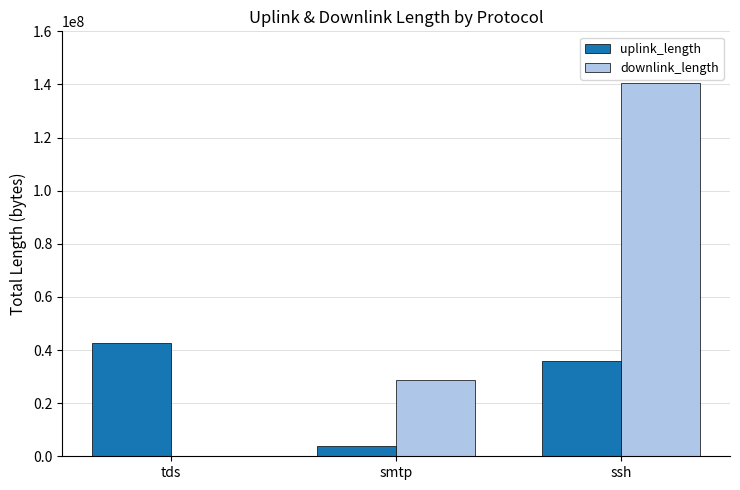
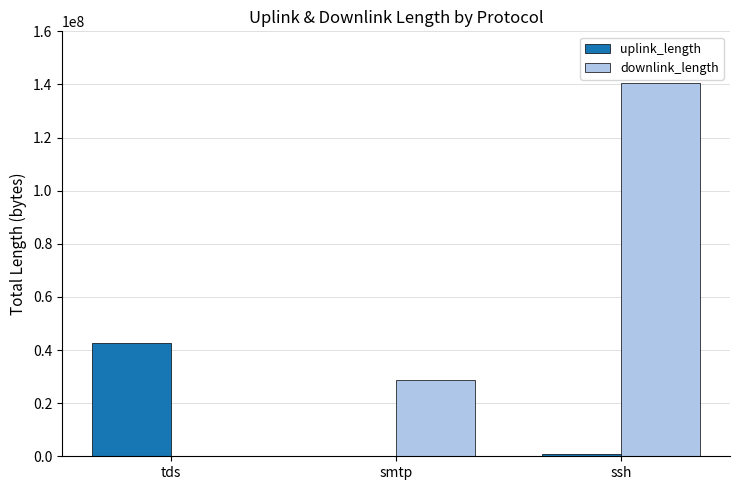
  {
    "uplink_length": {
      "tds": 43000000,
-     "smtp": 4000000,
-     "ssh": 36000000
+     "smtp": 0,
+     "ssh": 1000000
    },
    "downlink_length": {
      "smtp": 29000000,
      "ssh": 140000000
    }
  }
